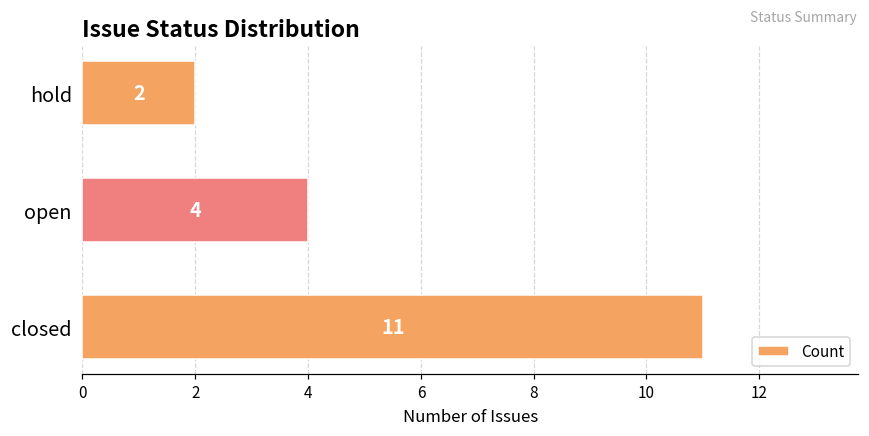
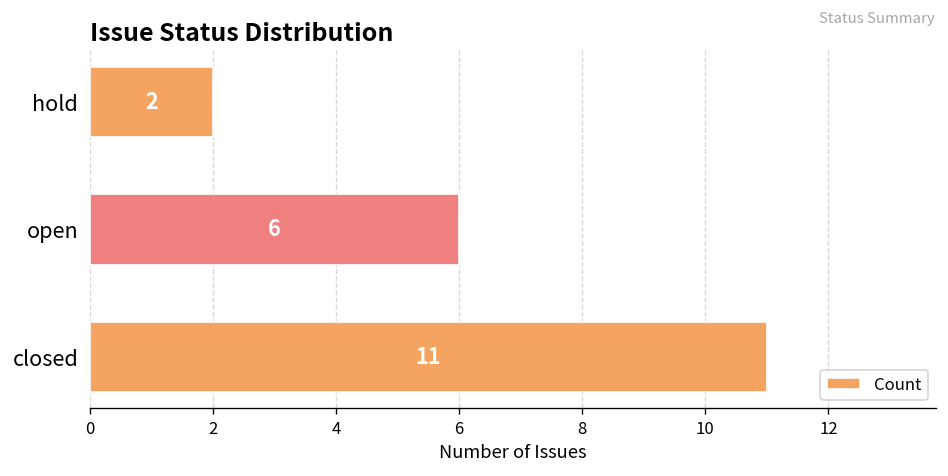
  {
    "hold": 2,
-   "open": 4,
+   "open": 6,
    "closed": 11
  }
